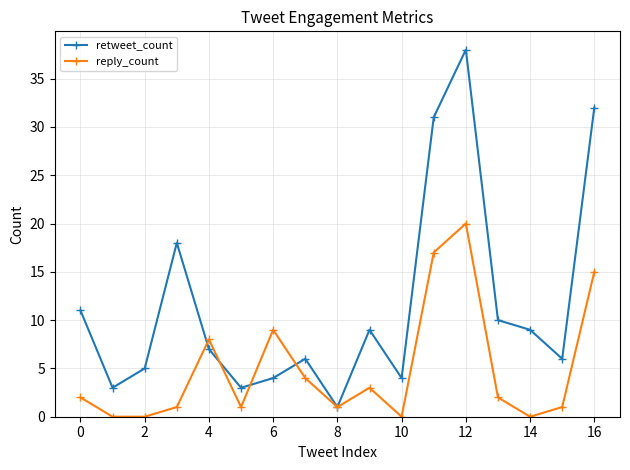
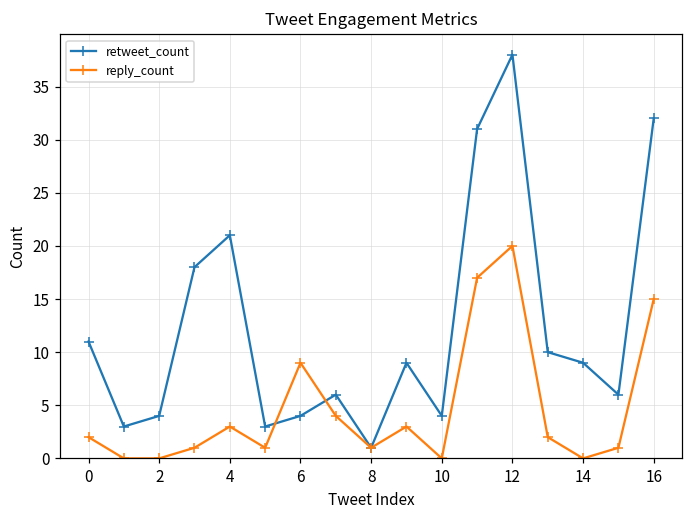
  {
    "retweet_count": {
      "0": 11,
-     "2": 5,
-     "4": 7,
+     "2": 4,
+     "4": 21,
      "6": 4,
      "10": 4,
      "12": 38,
      "14": 9,
      "16": 32
    },
    "reply_count": {
      "0": 2,
      "2": 0,
-     "4": 8,
+     "4": 3,
      "6": 9,
      "10": 0,
      "12": 20,
      "14": 0,
      "16": 15
    }
  }
